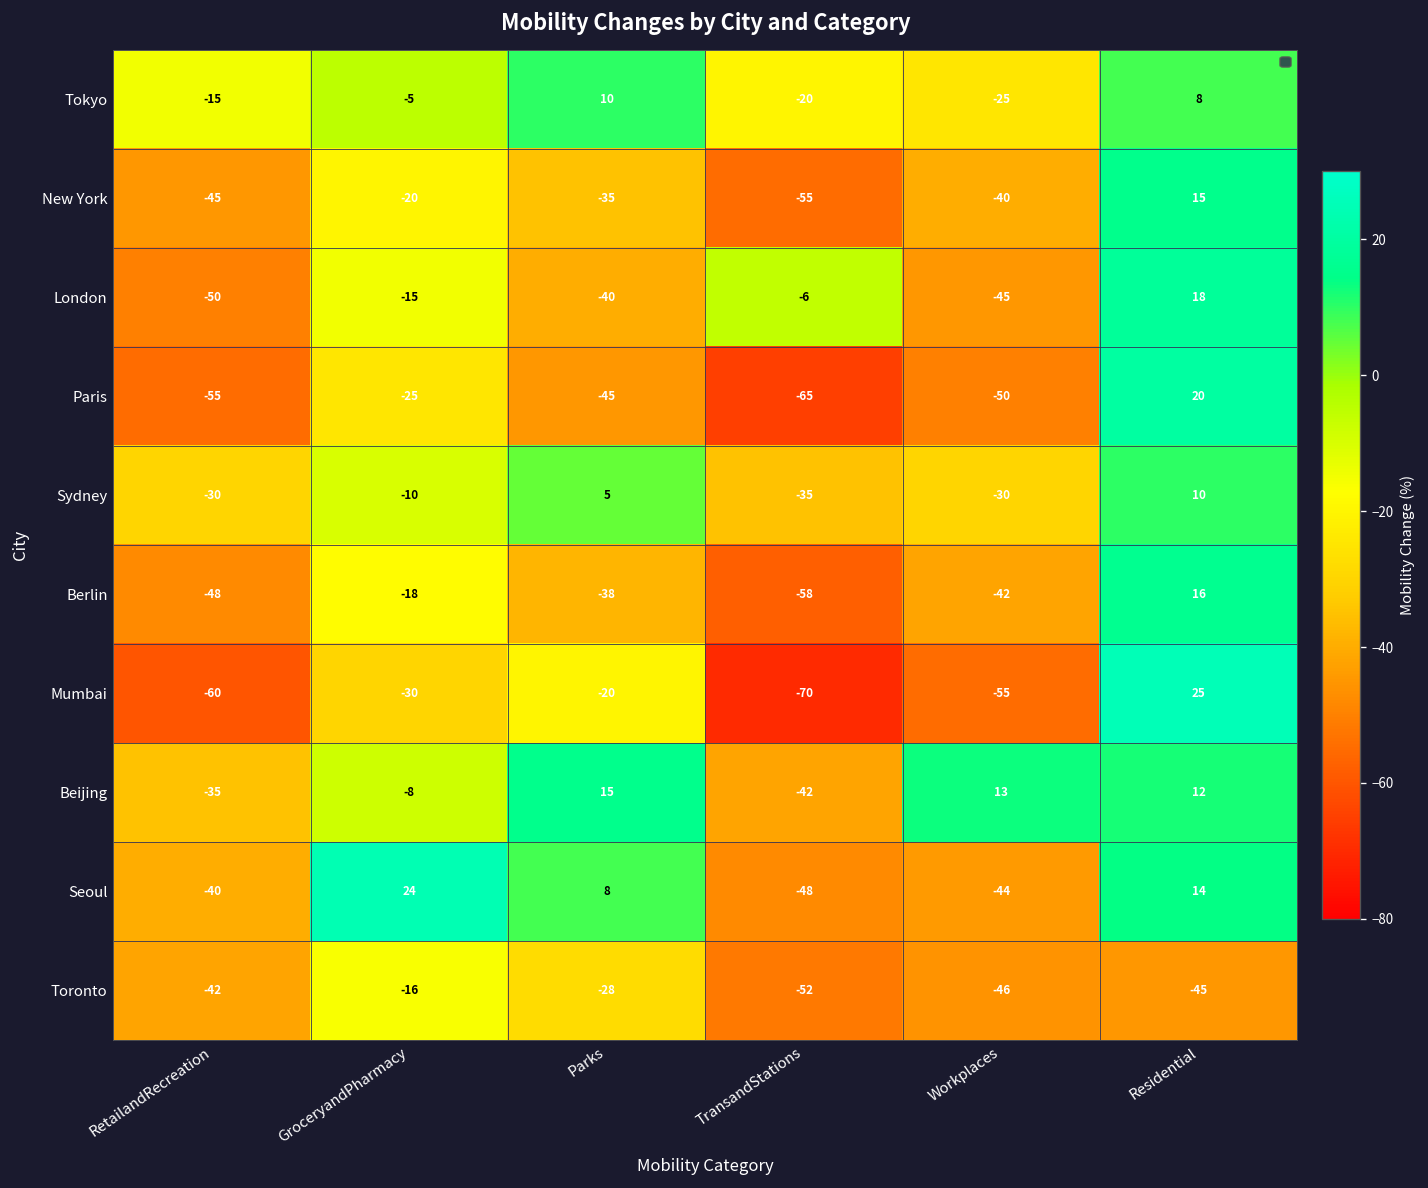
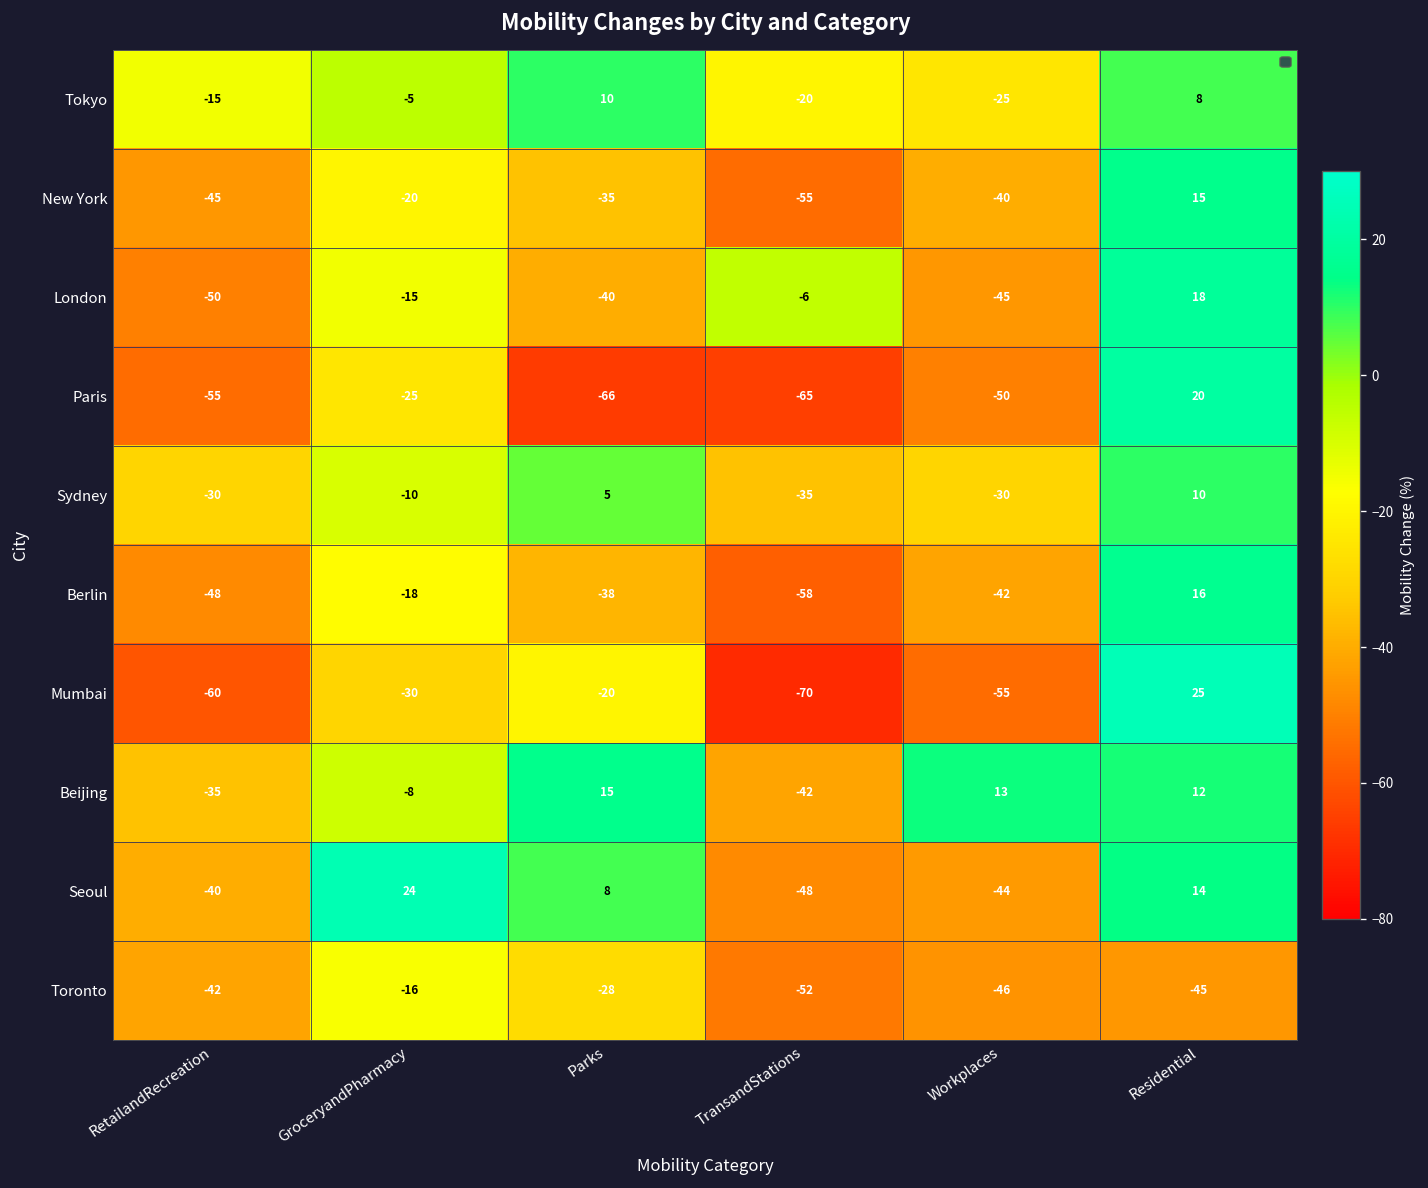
  {
    "Tokyo": {
      "RetailandRecreation": -15,
      "GroceryandPharmacy": -5,
      "Parks": 10,
      "TransandStations": -20,
      "Workplaces": -25,
      "Residential": 8
    },
    "New York": {
      "RetailandRecreation": -45,
      "GroceryandPharmacy": -20,
      "Parks": -35,
      "TransandStations": -55,
      "Workplaces": -40,
      "Residential": 15
    },
    "London": {
      "RetailandRecreation": -50,
      "GroceryandPharmacy": -15,
      "Parks": -40,
      "TransandStations": -6,
      "Workplaces": -45,
      "Residential": 18
    },
    "Paris": {
      "RetailandRecreation": -55,
      "GroceryandPharmacy": -25,
-     "Parks": -45,
+     "Parks": -66,
      "TransandStations": -65,
      "Workplaces": -50,
      "Residential": 20
    },
    "Sydney": {
      "RetailandRecreation": -30,
      "GroceryandPharmacy": -10,
      "Parks": 5,
      "TransandStations": -35,
      "Workplaces": -30,
      "Residential": 10
    },
    "Berlin": {
      "RetailandRecreation": -48,
      "GroceryandPharmacy": -18,
      "Parks": -38,
      "TransandStations": -58,
      "Workplaces": -42,
      "Residential": 16
    },
    "Mumbai": {
      "RetailandRecreation": -60,
      "GroceryandPharmacy": -30,
      "Parks": -20,
      "TransandStations": -70,
      "Workplaces": -55,
      "Residential": 25
    },
    "Beijing": {
      "RetailandRecreation": -35,
      "GroceryandPharmacy": -8,
      "Parks": 15,
      "TransandStations": -42,
      "Workplaces": 13,
      "Residential": 12
    },
    "Seoul": {
      "RetailandRecreation": -40,
      "GroceryandPharmacy": 24,
      "Parks": 8,
      "TransandStations": -48,
      "Workplaces": -44,
      "Residential": 14
    },
    "Toronto": {
      "RetailandRecreation": -42,
      "GroceryandPharmacy": -16,
      "Parks": -28,
      "TransandStations": -52,
      "Workplaces": -46,
      "Residential": -45
    }
  }
